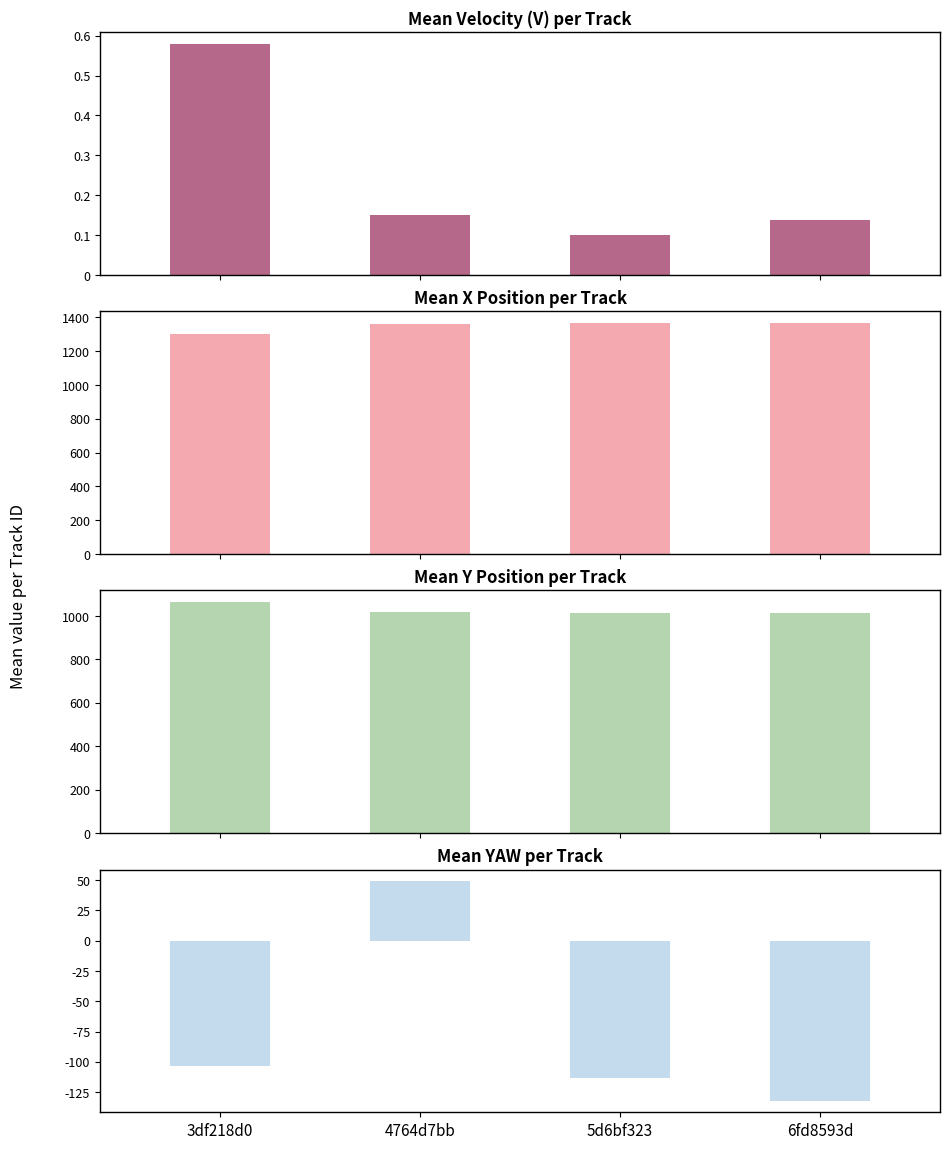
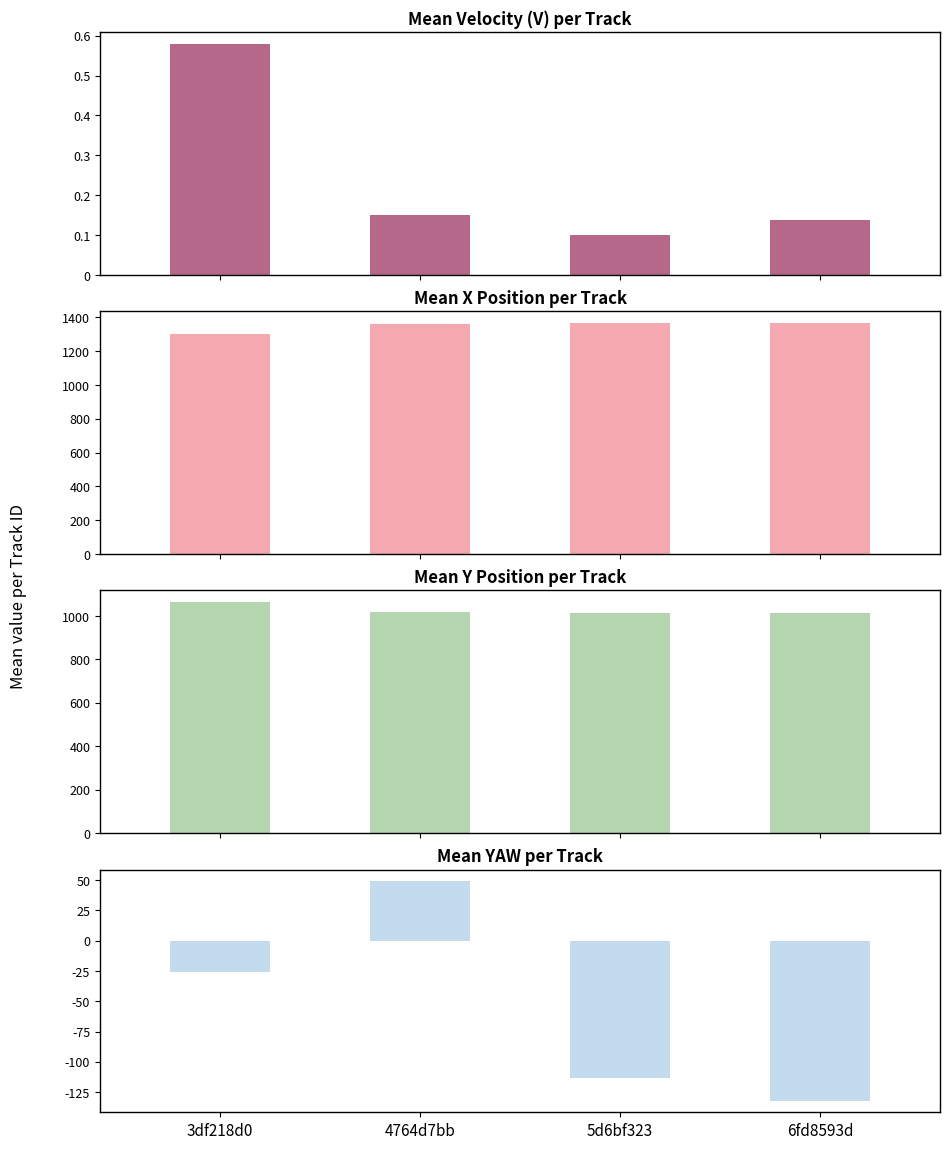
  {
    "Mean YAW per Track": {
-     "3df218d0": -104,
+     "3df218d0": -26,
      "4764d7bb": 50,
      "5d6bf323": -113,
      "6fd8593d": -132
    }
  }
